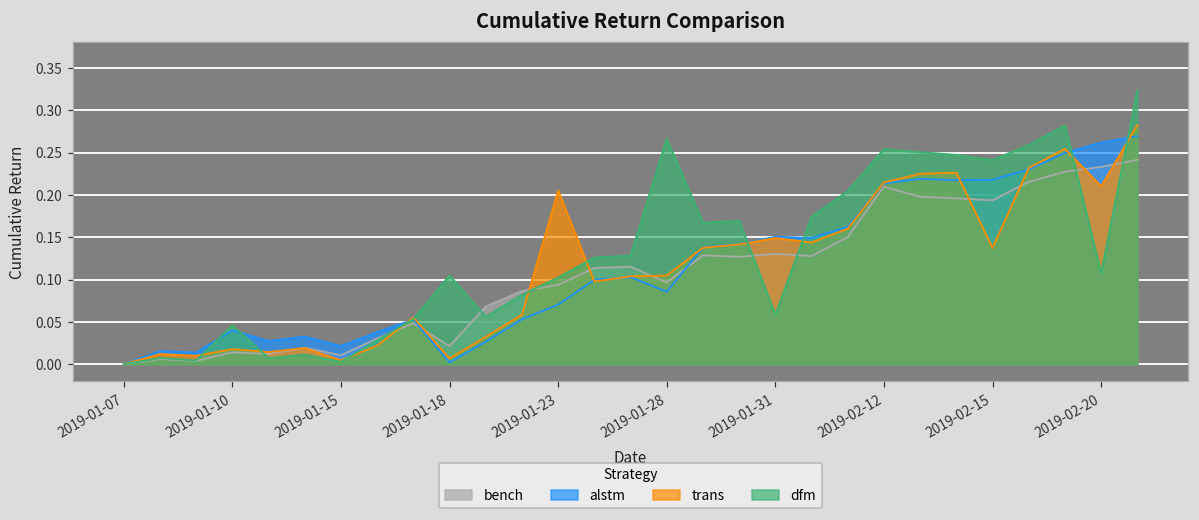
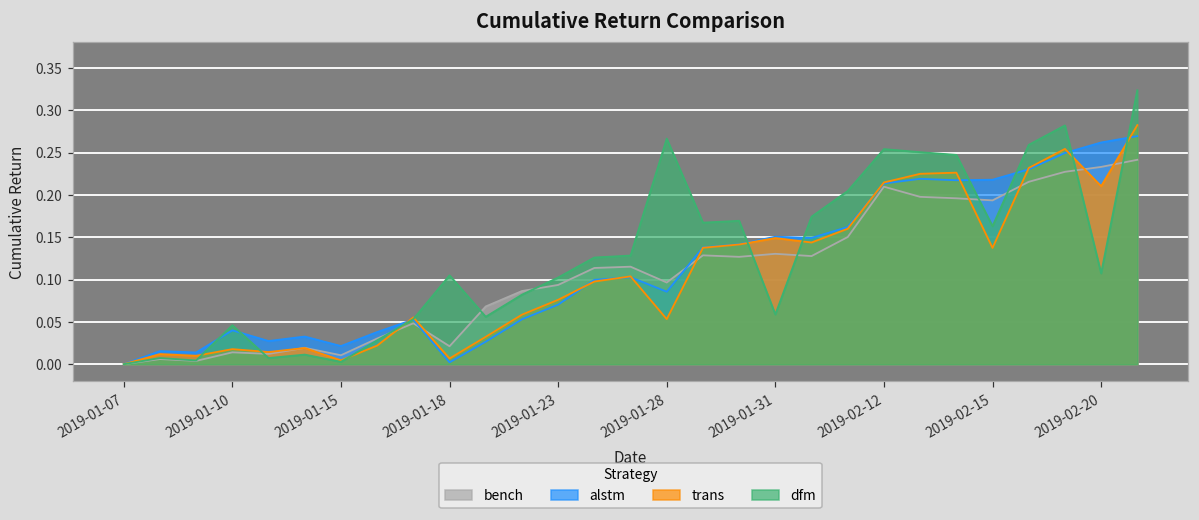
  {
    "bench": {
      "2019-01-10": 0.01,
      "2019-01-15": 0.01,
      "2019-01-18": 0.02,
      "2019-01-23": 0.09,
      "2019-01-28": 0.10,
      "2019-01-31": 0.13,
      "2019-02-12": 0.21,
      "2019-02-15": 0.19,
      "2019-02-20": 0.23
    },
    "alstm": {
      "2019-01-10": 0.04,
      "2019-01-15": 0.02,
      "2019-01-18": 0.00,
      "2019-01-23": 0.07,
      "2019-01-28": 0.09,
      "2019-02-15": 0.22,
      "2019-02-20": 0.26
    },
    "trans": {
      "2019-01-10": 0.02,
      "2019-01-18": 0.01,
-     "2019-01-23": 0.21,
-     "2019-01-28": 0.10,
+     "2019-01-23": 0.08,
+     "2019-01-28": 0.05,
      "2019-02-15": 0.14,
      "2019-02-20": 0.21
    },
    "dfm": {
      "2019-01-10": 0.05,
      "2019-01-18": 0.10,
      "2019-01-23": 0.10,
      "2019-01-28": 0.27,
      "2019-01-31": 0.06,
      "2019-02-12": 0.25,
-     "2019-02-15": 0.24,
+     "2019-02-15": 0.16,
      "2019-02-20": 0.11
    }
  }
